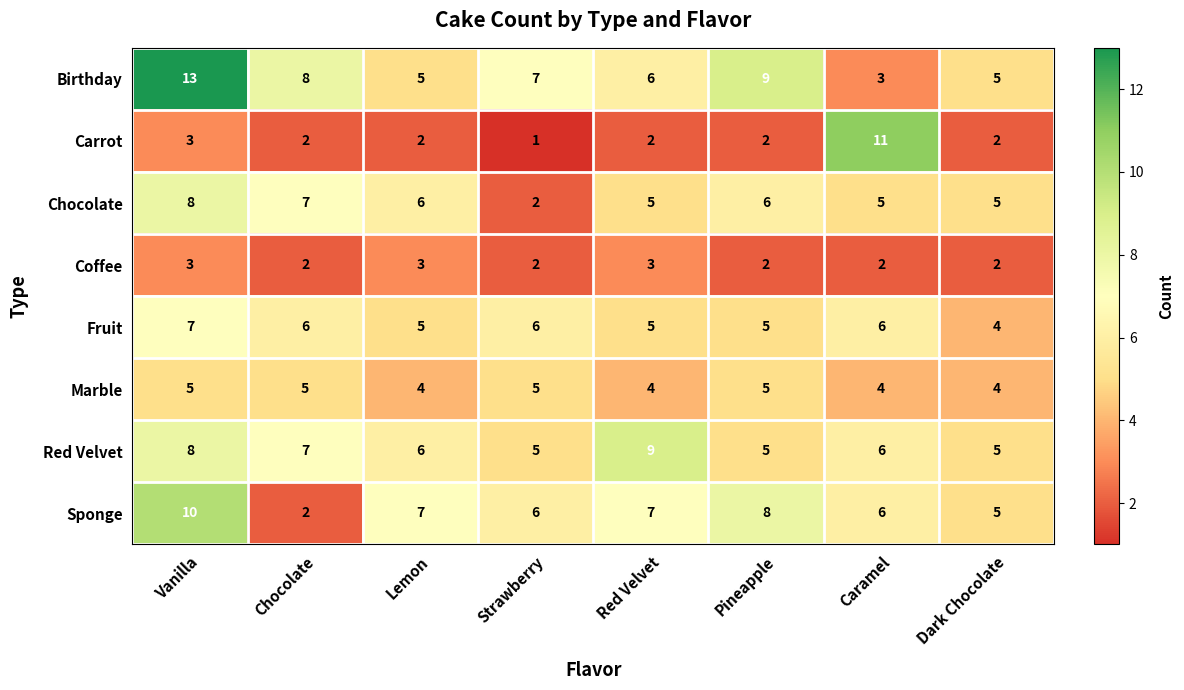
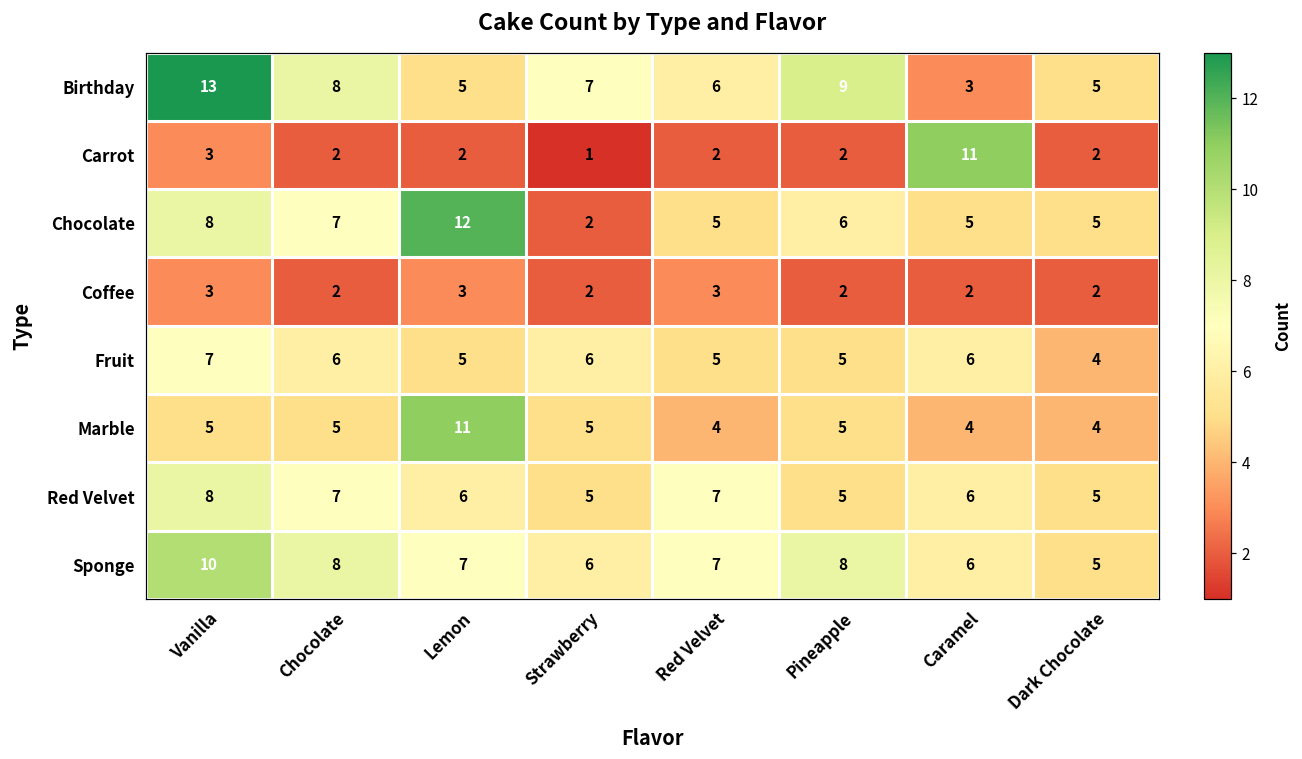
  {
    "Birthday": {
      "Vanilla": 13,
      "Chocolate": 8,
      "Lemon": 5,
      "Strawberry": 7,
      "Red Velvet": 6,
      "Pineapple": 9,
      "Caramel": 3,
      "Dark Chocolate": 5
    },
    "Carrot": {
      "Vanilla": 3,
      "Chocolate": 2,
      "Lemon": 2,
      "Strawberry": 1,
      "Red Velvet": 2,
      "Pineapple": 2,
      "Caramel": 11,
      "Dark Chocolate": 2
    },
    "Chocolate": {
      "Vanilla": 8,
      "Chocolate": 7,
-     "Lemon": 6,
+     "Lemon": 12,
      "Strawberry": 2,
      "Red Velvet": 5,
      "Pineapple": 6,
      "Caramel": 5,
      "Dark Chocolate": 5
    },
    "Coffee": {
      "Vanilla": 3,
      "Chocolate": 2,
      "Lemon": 3,
      "Strawberry": 2,
      "Red Velvet": 3,
      "Pineapple": 2,
      "Caramel": 2,
      "Dark Chocolate": 2
    },
    "Fruit": {
      "Vanilla": 7,
      "Chocolate": 6,
      "Lemon": 5,
      "Strawberry": 6,
      "Red Velvet": 5,
      "Pineapple": 5,
      "Caramel": 6,
      "Dark Chocolate": 4
    },
    "Marble": {
      "Vanilla": 5,
      "Chocolate": 5,
-     "Lemon": 4,
+     "Lemon": 11,
      "Strawberry": 5,
      "Red Velvet": 4,
      "Pineapple": 5,
      "Caramel": 4,
      "Dark Chocolate": 4
    },
    "Red Velvet": {
      "Vanilla": 8,
      "Chocolate": 7,
      "Lemon": 6,
      "Strawberry": 5,
-     "Red Velvet": 9,
+     "Red Velvet": 7,
      "Pineapple": 5,
      "Caramel": 6,
      "Dark Chocolate": 5
    },
    "Sponge": {
      "Vanilla": 10,
-     "Chocolate": 2,
+     "Chocolate": 8,
      "Lemon": 7,
      "Strawberry": 6,
      "Red Velvet": 7,
      "Pineapple": 8,
      "Caramel": 6,
      "Dark Chocolate": 5
    }
  }
